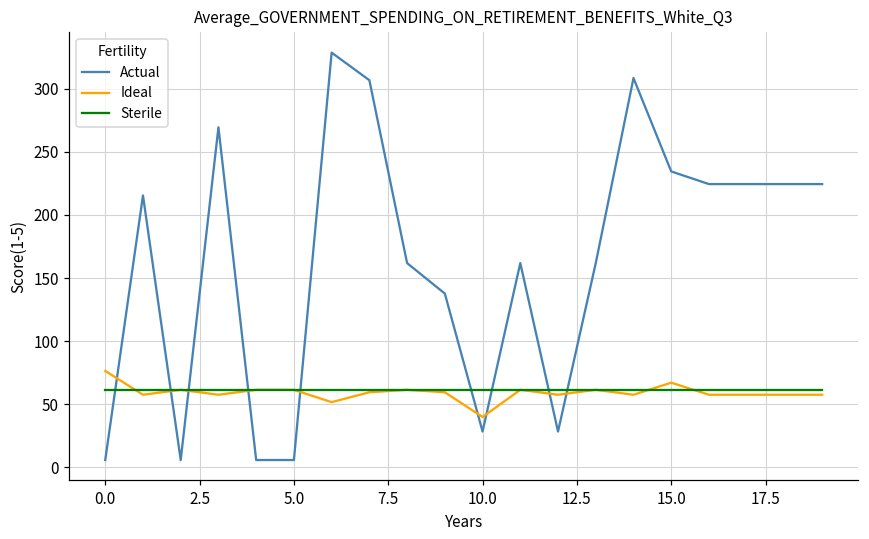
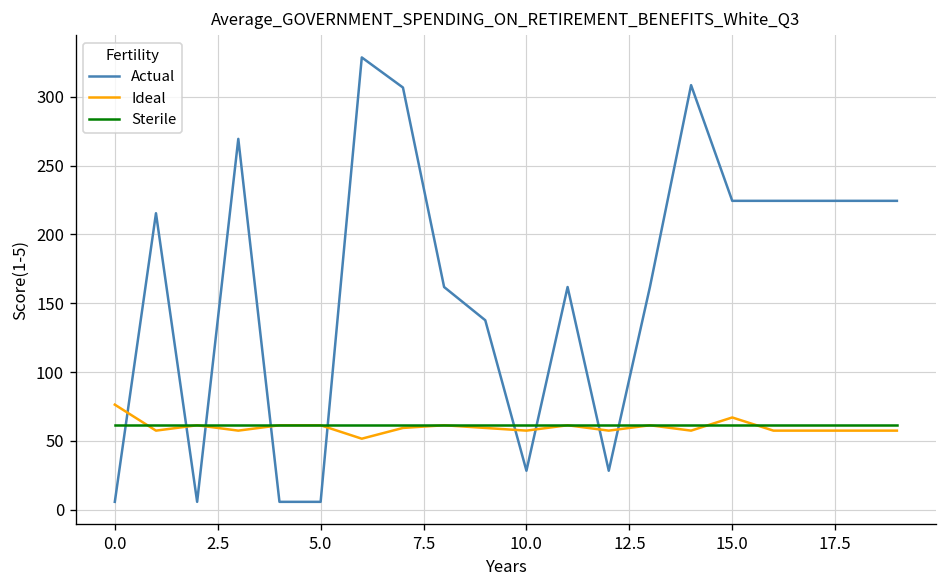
  {
    "Actual": {
      "0.0": 6,
      "5.0": 6,
      "10.0": 28,
-     "15.0": 234
+     "15.0": 224
    },
    "Ideal": {
      "0.0": 76,
-     "10.0": 40,
+     "10.0": 58,
      "15.0": 67
    },
    "Sterile": {
      "0.0": 61,
      "10.0": 61,
      "15.0": 61
    }
  }
